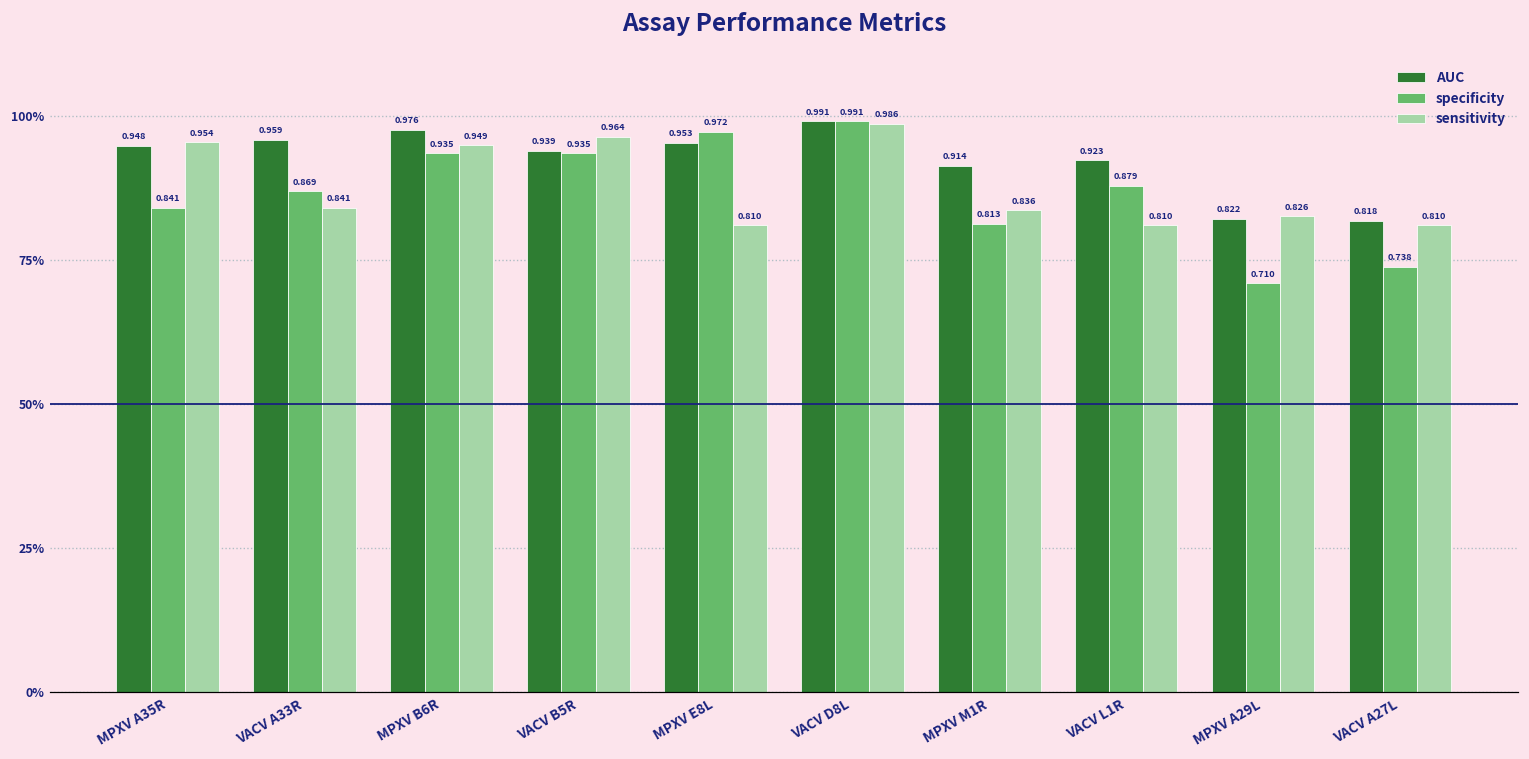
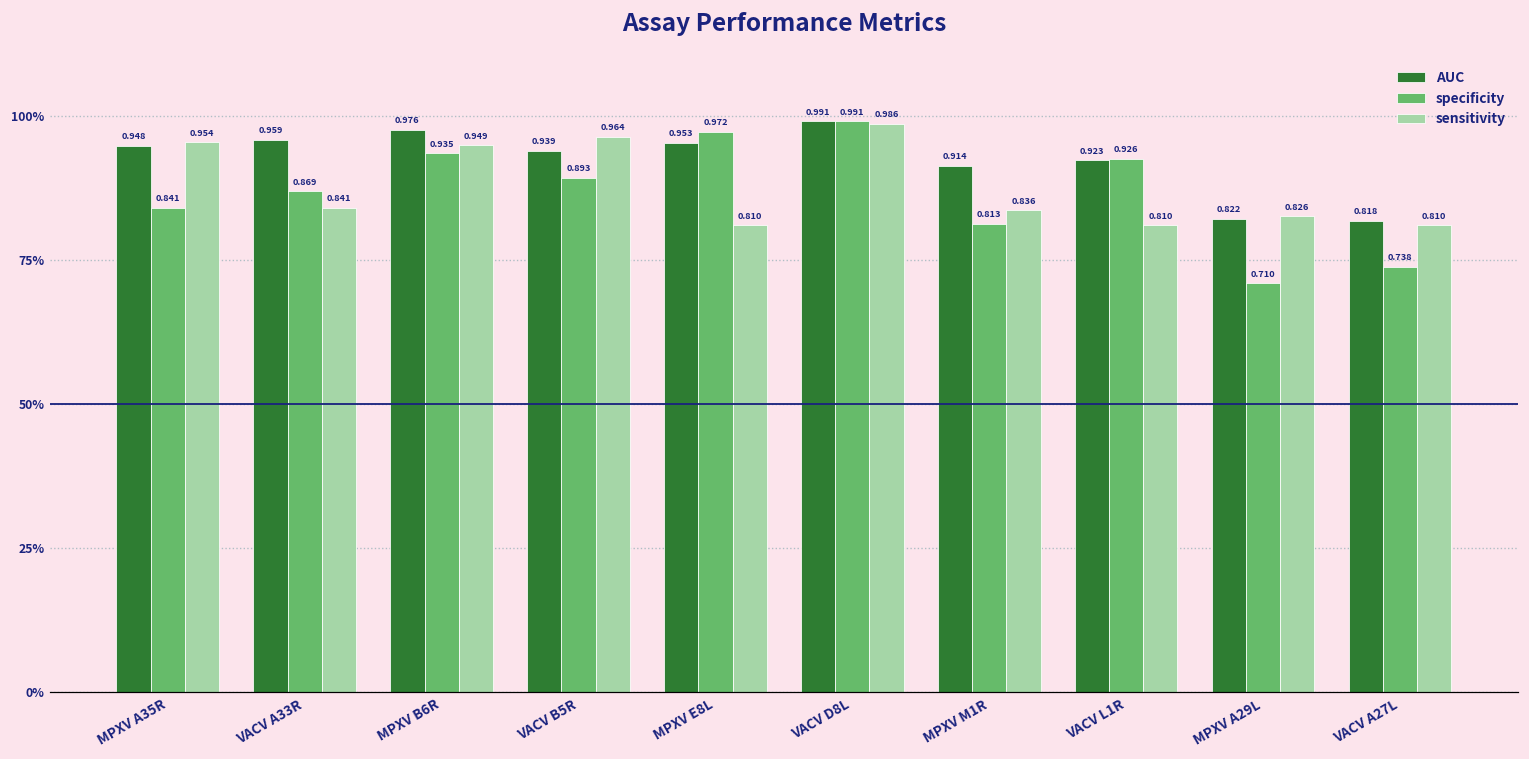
  {
    "AUC": {
      "MPXV A35R": 0.948,
      "VACV A33R": 0.959,
      "MPXV B6R": 0.976,
      "VACV B5R": 0.939,
      "MPXV E8L": 0.953,
      "VACV D8L": 0.991,
      "MPXV M1R": 0.914,
      "VACV L1R": 0.923,
      "MPXV A29L": 0.822,
      "VACV A27L": 0.818
    },
    "specificity": {
      "MPXV A35R": 0.841,
      "VACV A33R": 0.869,
      "MPXV B6R": 0.935,
-     "VACV B5R": 0.935,
+     "VACV B5R": 0.893,
      "MPXV E8L": 0.972,
      "VACV D8L": 0.991,
      "MPXV M1R": 0.813,
-     "VACV L1R": 0.879,
+     "VACV L1R": 0.926,
      "MPXV A29L": 0.710,
      "VACV A27L": 0.738
    },
    "sensitivity": {
      "MPXV A35R": 0.954,
      "VACV A33R": 0.841,
      "MPXV B6R": 0.949,
      "VACV B5R": 0.964,
      "MPXV E8L": 0.810,
      "VACV D8L": 0.986,
      "MPXV M1R": 0.836,
      "VACV L1R": 0.810,
      "MPXV A29L": 0.826,
      "VACV A27L": 0.810
    }
  }
